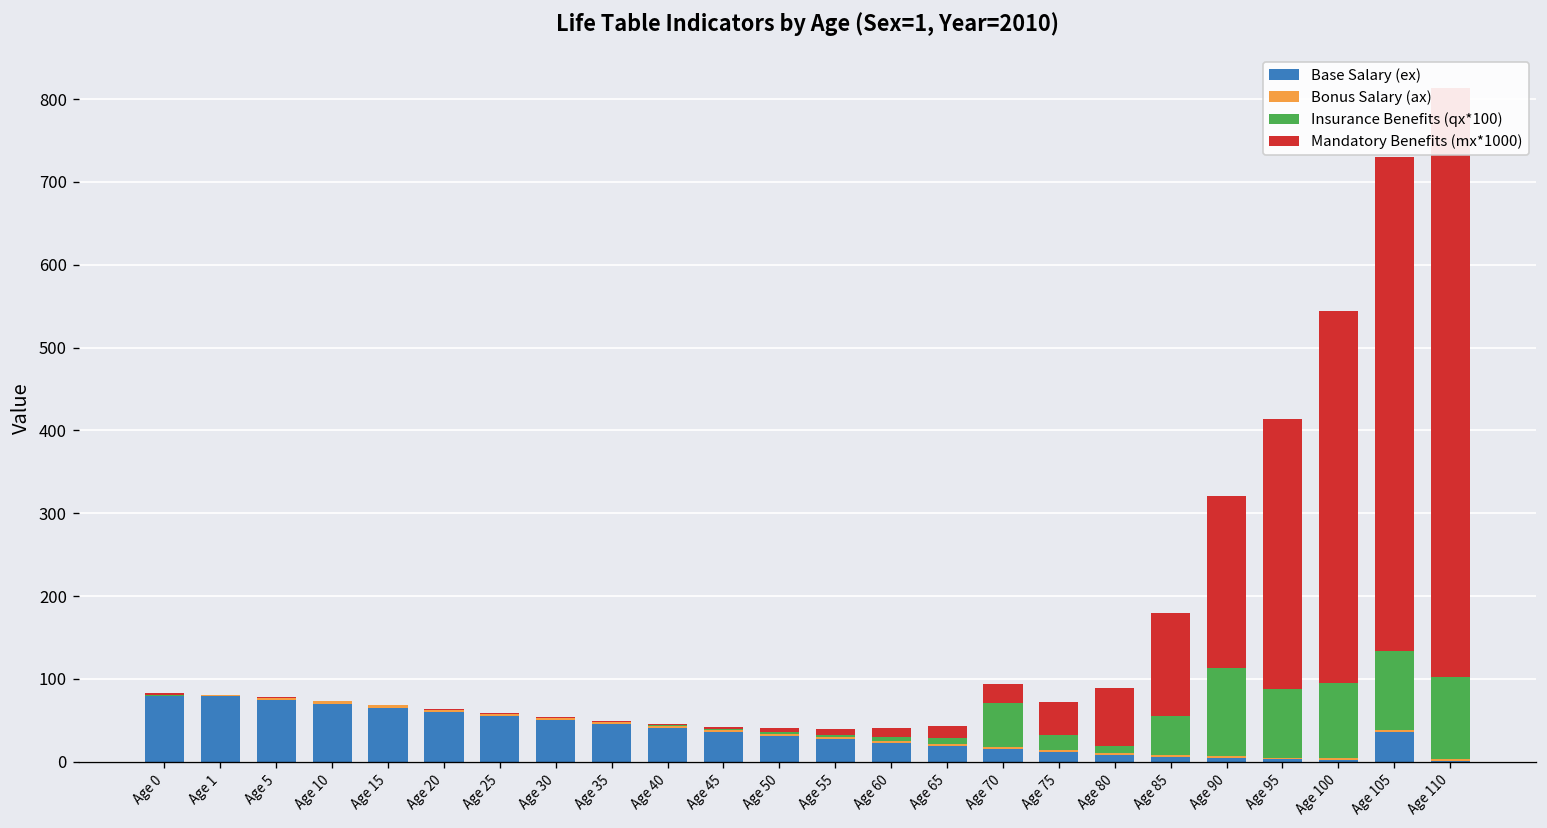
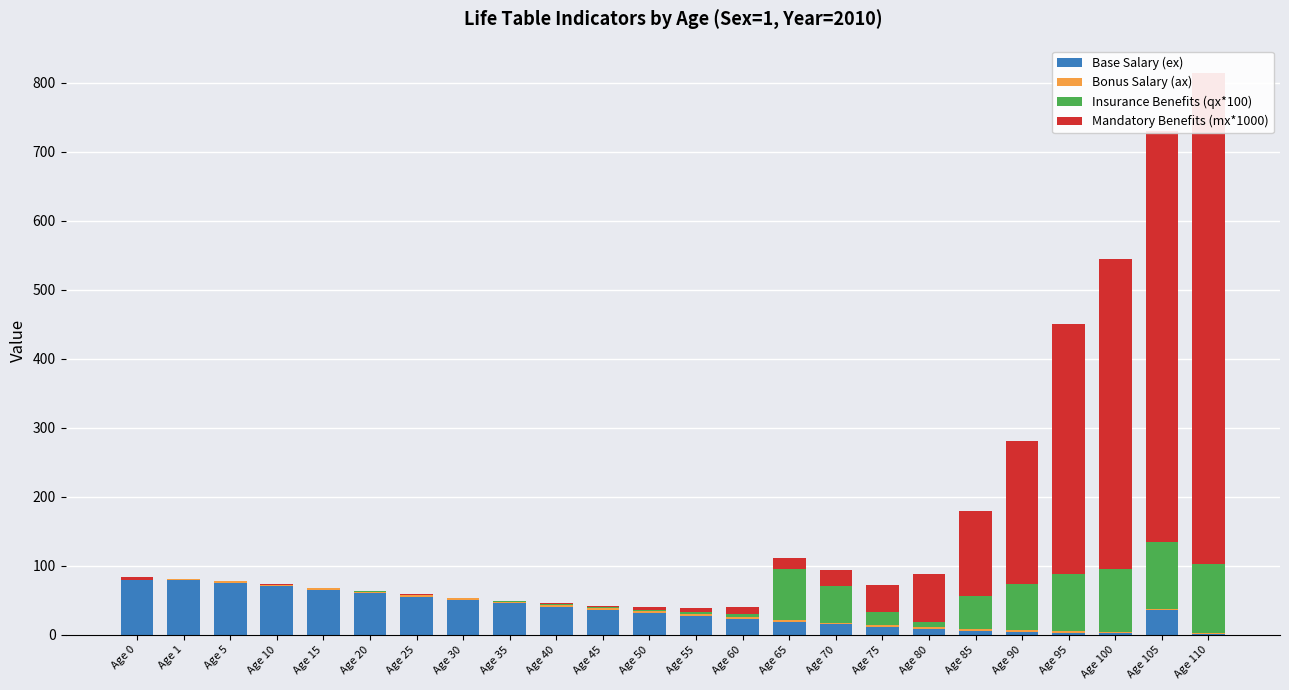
  {
    "Base Salary (ex)": {
      "Age 0": 80,
      "Age 1": 80,
      "Age 5": 70,
      "Age 10": 70,
      "Age 15": 60,
      "Age 20": 60,
      "Age 25": 60,
      "Age 30": 50,
      "Age 35": 50,
      "Age 40": 40,
      "Age 45": 40,
      "Age 50": 30,
      "Age 55": 30,
      "Age 60": 20,
      "Age 65": 20,
      "Age 70": 10,
      "Age 75": 10,
      "Age 80": 10,
      "Age 85": 10,
      "Age 90": 0,
      "Age 105": 40
    },
    "Insurance Benefits (qx*100)": {
      "Age 60": 0,
-     "Age 65": 10,
+     "Age 65": 70,
      "Age 70": 50,
      "Age 75": 20,
      "Age 80": 10,
      "Age 85": 50,
-     "Age 90": 110,
+     "Age 90": 70,
      "Age 95": 80,
      "Age 100": 90,
      "Age 105": 100,
      "Age 110": 100
    },
    "Mandatory Benefits (mx*1000)": {
      "Age 50": 0,
      "Age 55": 10,
      "Age 60": 10,
      "Age 65": 10,
      "Age 70": 20,
      "Age 75": 40,
      "Age 80": 70,
      "Age 85": 120,
      "Age 90": 210,
-     "Age 95": 330,
+     "Age 95": 360,
      "Age 100": 450
    }
  }
